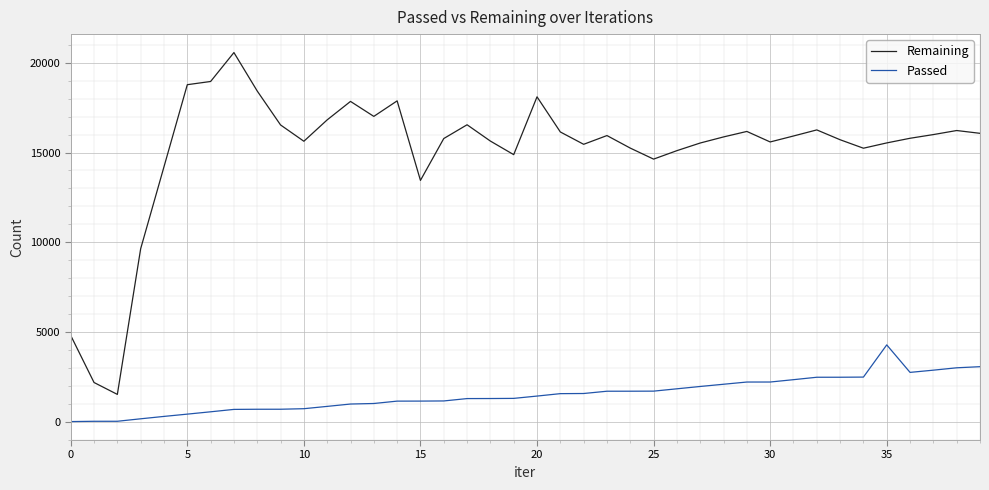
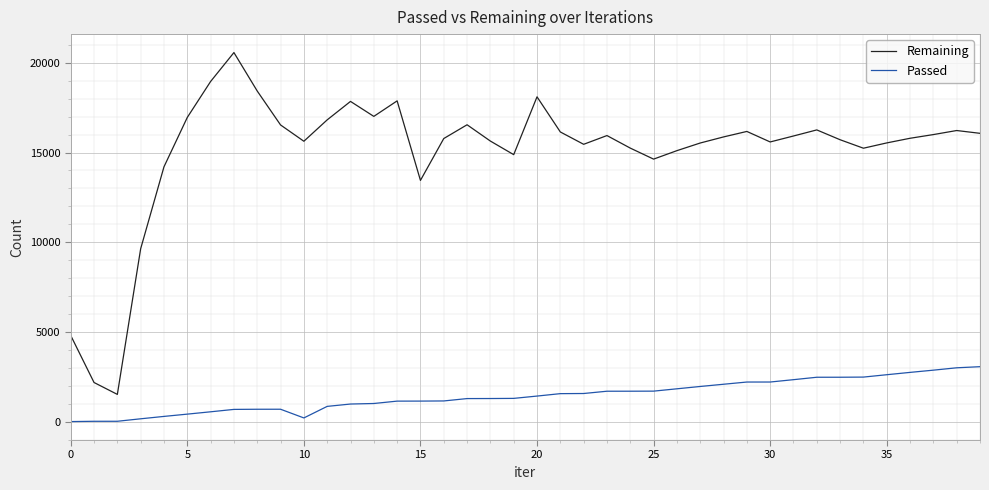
  {
    "Remaining": {
      "0": 4800,
-     "5": 18800,
+     "5": 17000,
      "10": 15600,
      "15": 13400,
      "20": 18100,
      "25": 14600,
      "30": 15600,
      "35": 15500
    },
    "Passed": {
      "0": 0,
      "5": 400,
-     "10": 700,
+     "10": 200,
      "15": 1100,
      "20": 1400,
      "25": 1700,
      "30": 2200,
-     "35": 4300
+     "35": 2600
    }
  }
